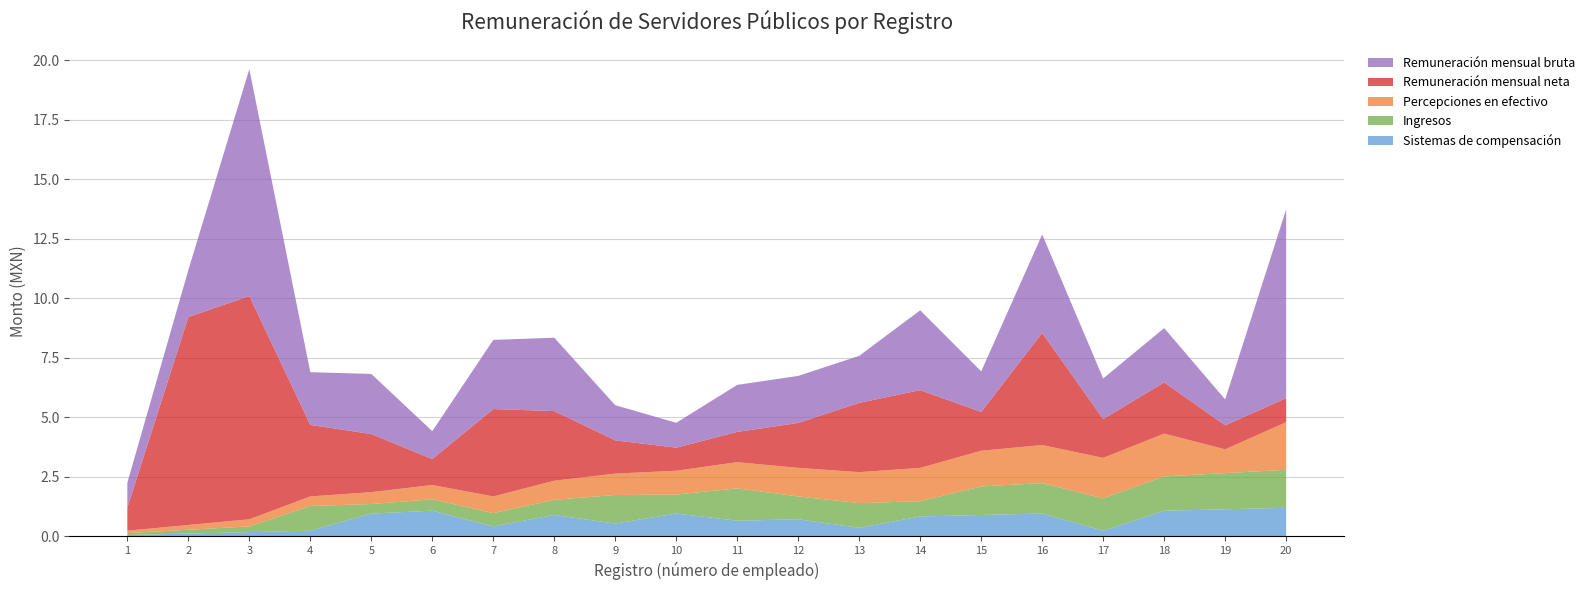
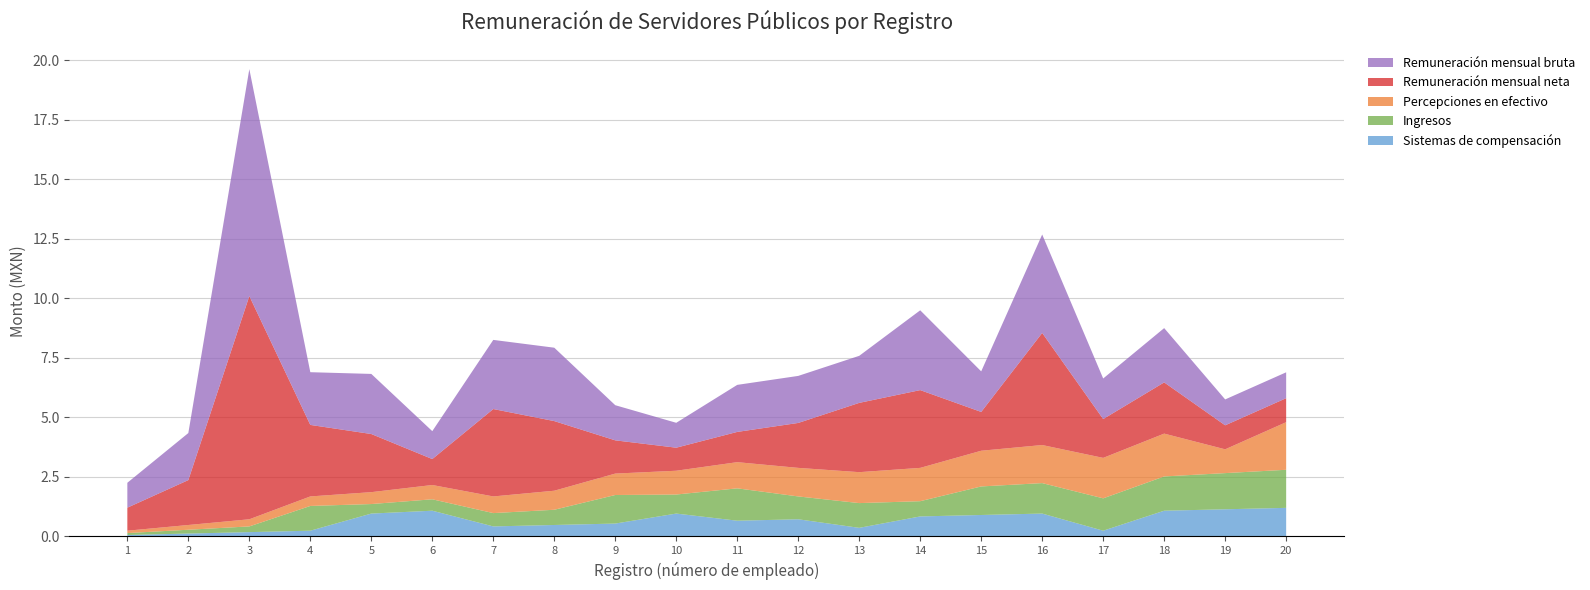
  {
    "Sistemas de compensación": {
      "2": 0.1,
      "3": 0.2,
      "4": 0.2,
      "5": 1.0,
      "6": 1.1,
      "7": 0.4,
-     "8": 0.9,
+     "8": 0.5,
      "9": 0.5,
      "10": 1.0,
      "11": 0.7,
      "12": 0.7,
      "13": 0.4,
      "14": 0.8,
      "15": 0.9,
      "16": 1.0,
      "17": 0.2,
      "18": 1.1,
      "19": 1.1,
      "20": 1.2
    },
    "Ingresos": {
      "2": 0.2,
      "3": 0.2,
      "4": 1.0,
      "5": 0.4,
      "6": 0.5,
      "7": 0.6,
      "8": 0.6,
      "9": 1.2,
      "10": 0.8,
      "11": 1.4,
      "12": 1.0,
      "13": 1.0,
      "14": 0.6,
      "15": 1.2,
      "16": 1.3,
      "17": 1.4,
      "18": 1.4,
      "19": 1.5,
      "20": 1.6
    },
    "Percepciones en efectivo": {
      "2": 0.2,
      "3": 0.3,
      "4": 0.4,
      "5": 0.5,
      "6": 0.6,
      "7": 0.7,
      "8": 0.8,
      "9": 0.9,
      "10": 1.0,
      "11": 1.1,
      "12": 1.2,
      "13": 1.3,
      "14": 1.4,
      "15": 1.5,
      "16": 1.6,
      "17": 1.7,
      "18": 1.8,
      "19": 1.0,
      "20": 2.0
    },
    "Remuneración mensual neta": {
      "1": 1.0,
-     "2": 8.7,
+     "2": 1.9,
      "3": 9.4,
      "4": 3.0,
      "5": 2.4,
      "6": 1.1,
      "7": 3.7,
      "8": 2.9,
      "9": 1.4,
      "10": 1.0,
      "11": 1.3,
      "12": 1.9,
      "13": 2.9,
      "14": 3.3,
      "15": 1.6,
      "16": 4.7,
      "17": 1.6,
      "18": 2.2,
      "19": 1.0,
      "20": 1.0
    },
    "Remuneración mensual bruta": {
      "1": 1.0,
      "2": 2.0,
      "3": 9.5,
      "4": 2.2,
      "5": 2.5,
      "6": 1.2,
      "7": 2.9,
      "8": 3.1,
      "9": 1.5,
      "10": 1.0,
      "11": 2.0,
      "12": 2.0,
      "13": 2.0,
      "14": 3.4,
      "15": 1.7,
      "16": 4.1,
      "17": 1.7,
      "18": 2.3,
      "19": 1.1,
-     "20": 7.9
+     "20": 1.1
    }
  }
